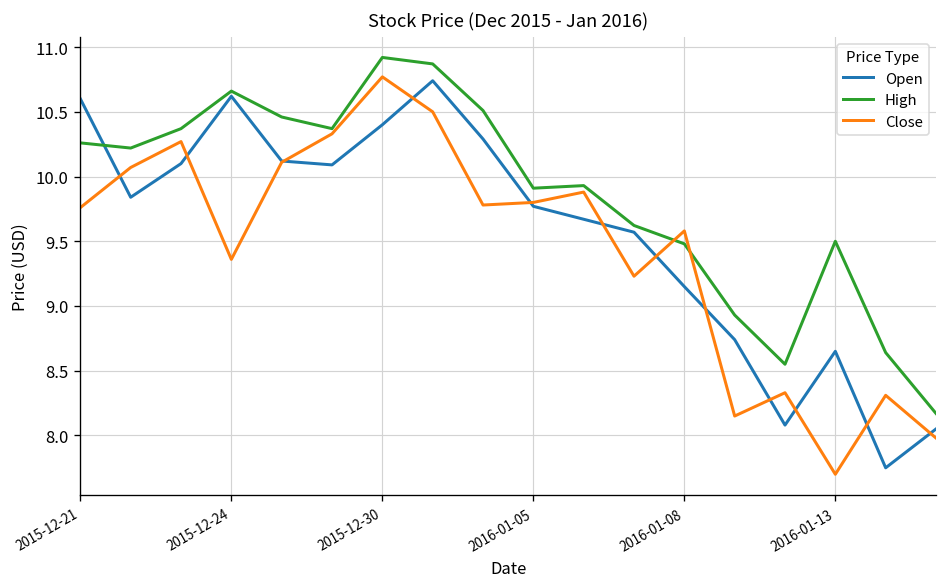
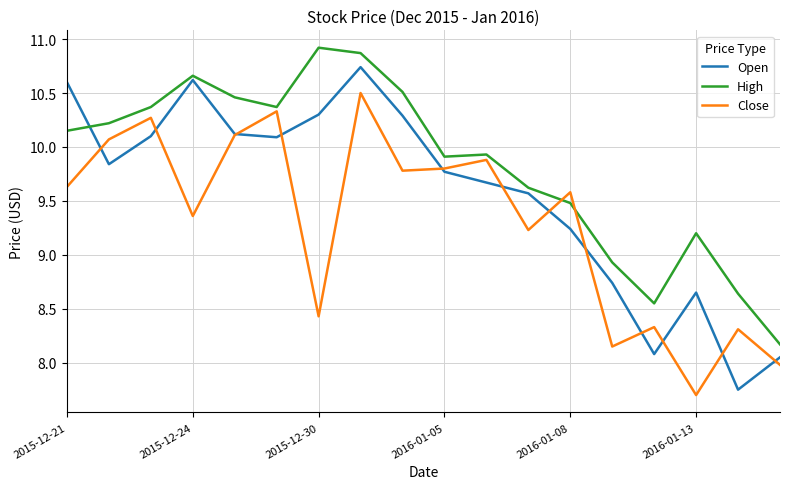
  {
    "Open": {
      "2015-12-21": 10.60,
      "2015-12-24": 10.62,
-     "2015-12-30": 10.4,
+     "2015-12-30": 10.3,
      "2016-01-05": 9.77,
-     "2016-01-08": 9.15,
+     "2016-01-08": 9.24,
      "2016-01-13": 8.65
    },
    "High": {
-     "2015-12-21": 10.26,
+     "2015-12-21": 10.15,
      "2015-12-24": 10.66,
      "2015-12-30": 10.92,
      "2016-01-05": 9.91,
      "2016-01-08": 9.48,
-     "2016-01-13": 9.5
+     "2016-01-13": 9.2
    },
    "Close": {
-     "2015-12-21": 9.76,
+     "2015-12-21": 9.63,
      "2015-12-24": 9.36,
-     "2015-12-30": 10.77,
+     "2015-12-30": 8.43,
      "2016-01-05": 9.80,
      "2016-01-08": 9.58,
      "2016-01-13": 7.70
    }
  }
